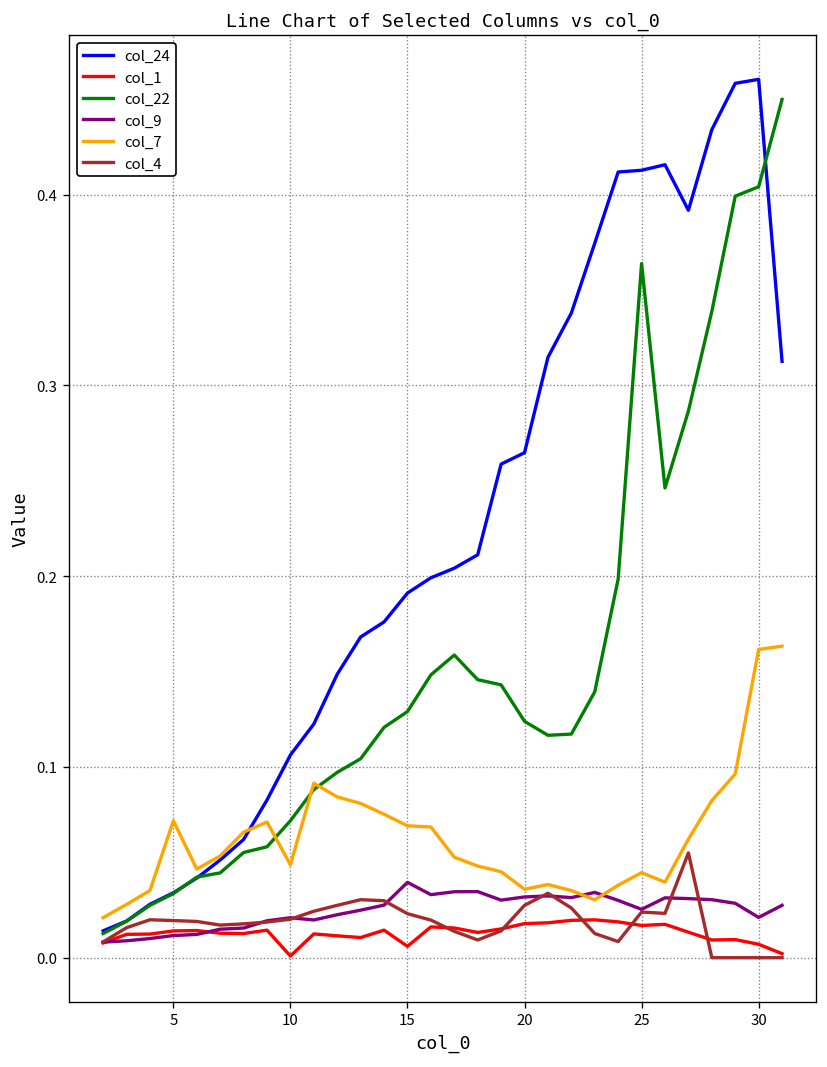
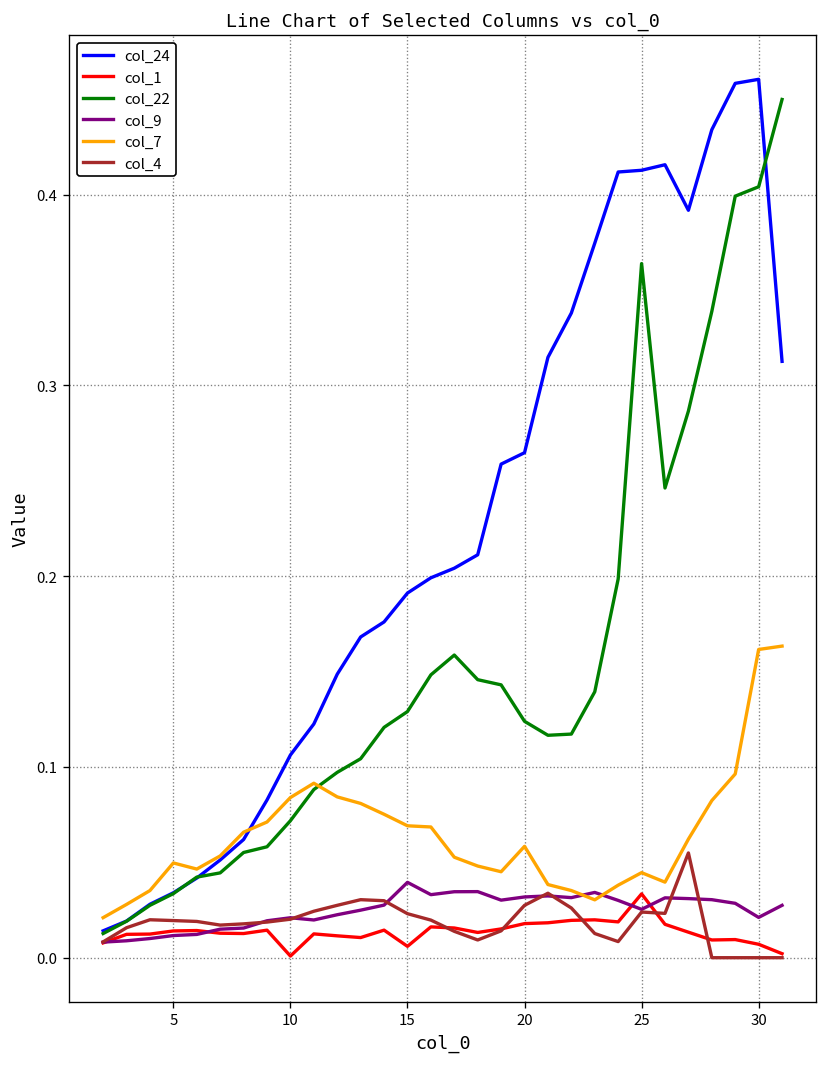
  {
    "col_24": {
      "10": 0.106,
      "15": 0.191,
      "20": 0.265,
      "25": 0.413,
      "30": 0.461
    },
    "col_1": {
      "5": 0.014,
      "10": 0.001,
      "15": 0.006,
      "20": 0.018,
-     "25": 0.017,
+     "25": 0.033,
      "30": 0.007
    },
    "col_22": {
      "10": 0.072,
      "15": 0.129,
      "20": 0.124,
      "25": 0.364,
      "30": 0.404
    },
    "col_9": {
      "5": 0.012,
      "15": 0.040,
      "20": 0.032,
      "30": 0.021
    },
    "col_7": {
-     "5": 0.072,
-     "10": 0.049,
+     "5": 0.050,
+     "10": 0.084,
      "15": 0.069,
-     "20": 0.036,
+     "20": 0.058,
      "25": 0.045,
      "30": 0.162
    },
    "col_4": {
      "5": 0.019,
      "15": 0.023,
      "20": 0.027,
      "30": 0.000
    }
  }
